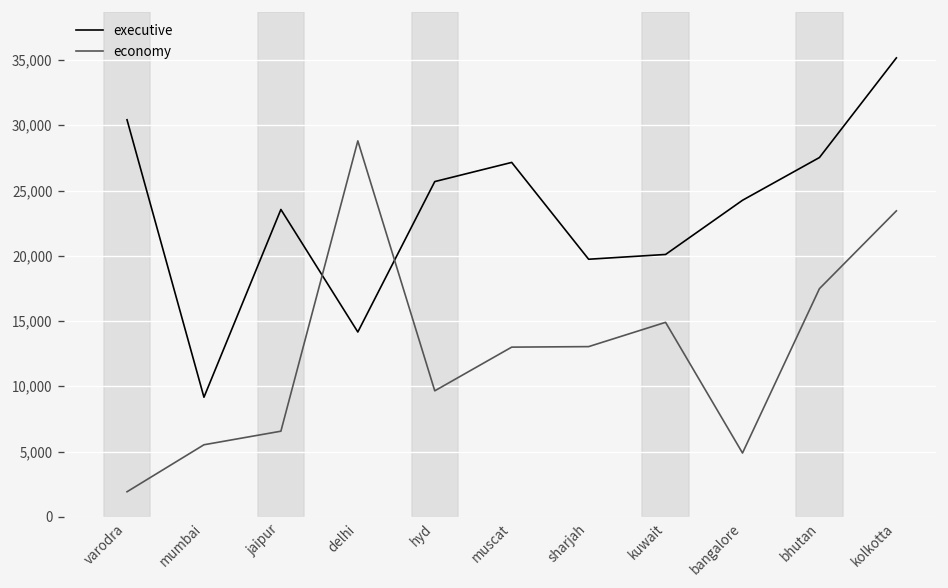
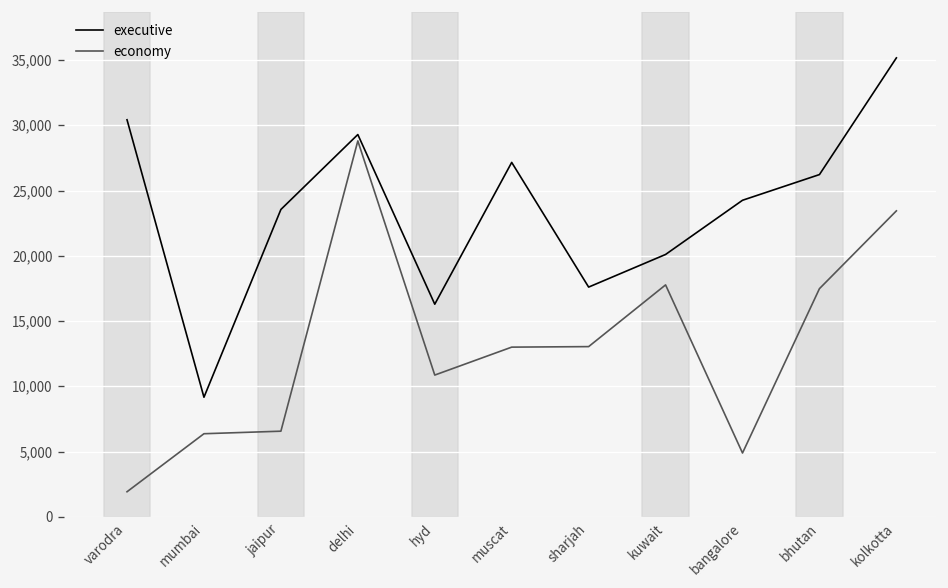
  {
    "executive": {
      "varodra": "30,400",
      "mumbai": "9,200",
      "jaipur": "23,500",
-     "delhi": "14,200",
-     "hyd": "25,700",
+     "delhi": "29,300",
+     "hyd": "16,300",
      "muscat": "27,200",
-     "sharjah": "19,700",
+     "sharjah": "17,600",
      "kuwait": "20,100",
      "bangalore": "24,300",
-     "bhutan": "27,500",
+     "bhutan": "26,200",
      "kolkotta": "35,200"
    },
    "economy": {
      "varodra": "1,900",
-     "mumbai": "5,500",
+     "mumbai": "6,400",
      "jaipur": "6,600",
      "delhi": "28,800",
-     "hyd": "9,700",
+     "hyd": "10,900",
      "muscat": "13,000",
      "sharjah": "13,000",
-     "kuwait": "14,900",
+     "kuwait": "17,800",
      "bangalore": "4,900",
      "bhutan": "17,500",
      "kolkotta": "23,400"
    }
  }
